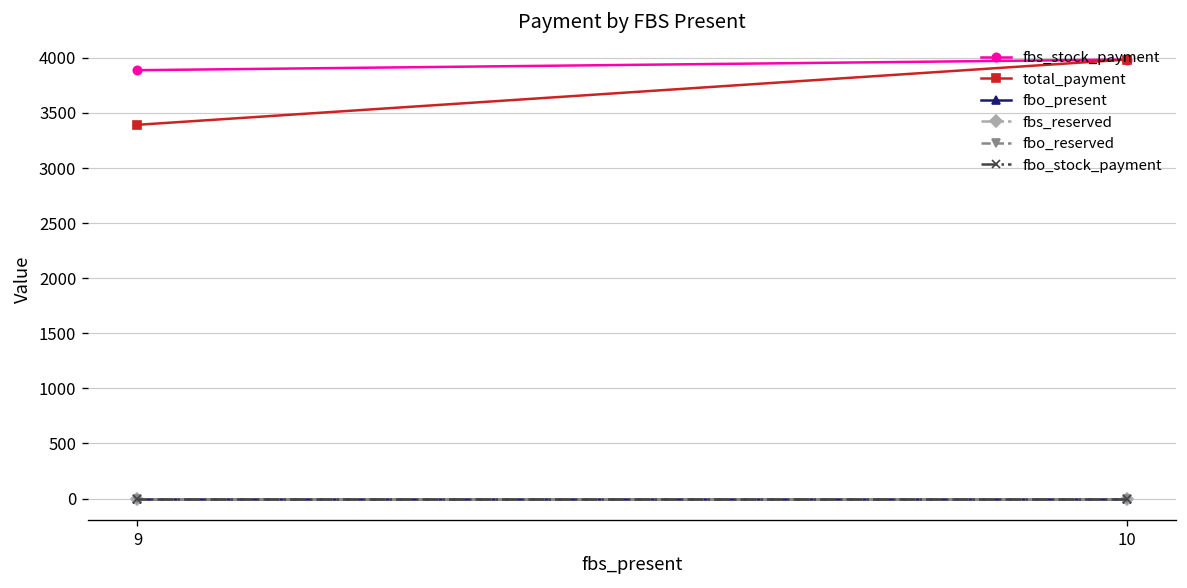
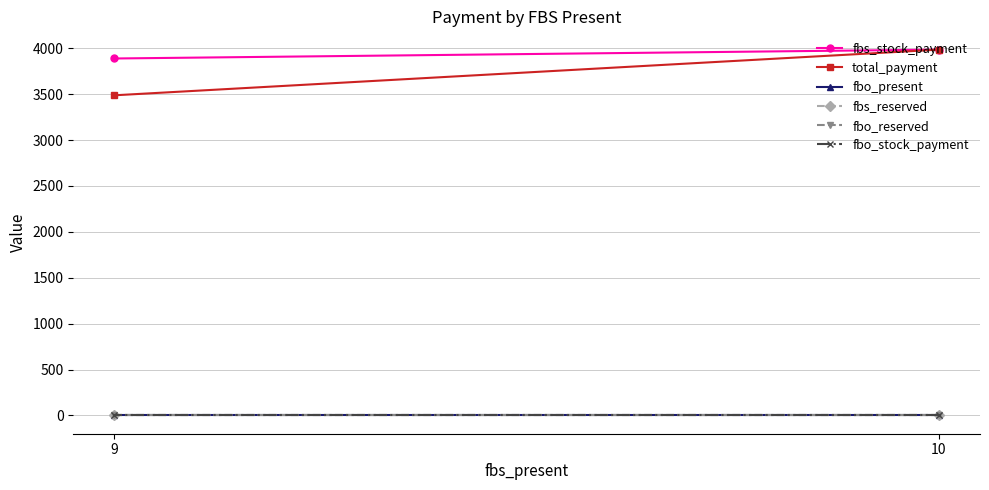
  {
    "fbs_stock_payment": {
      "9": 3900
    },
    "total_payment": {
-     "9": 3400
+     "9": 3500
    },
    "fbo_stock_payment": {
      "9": 0,
      "10": 0
    }
  }
